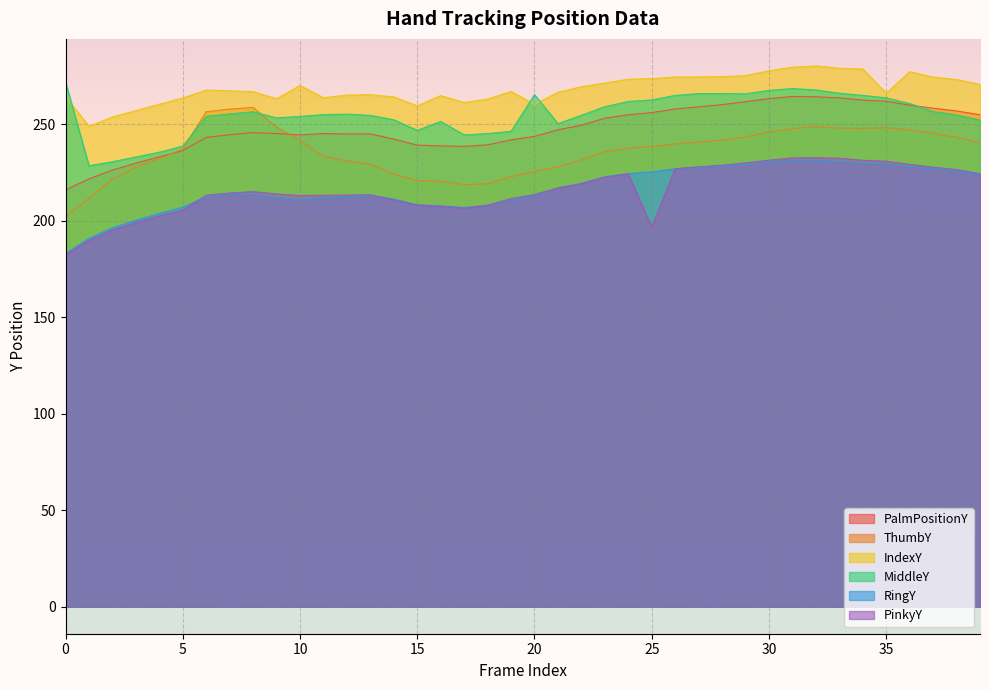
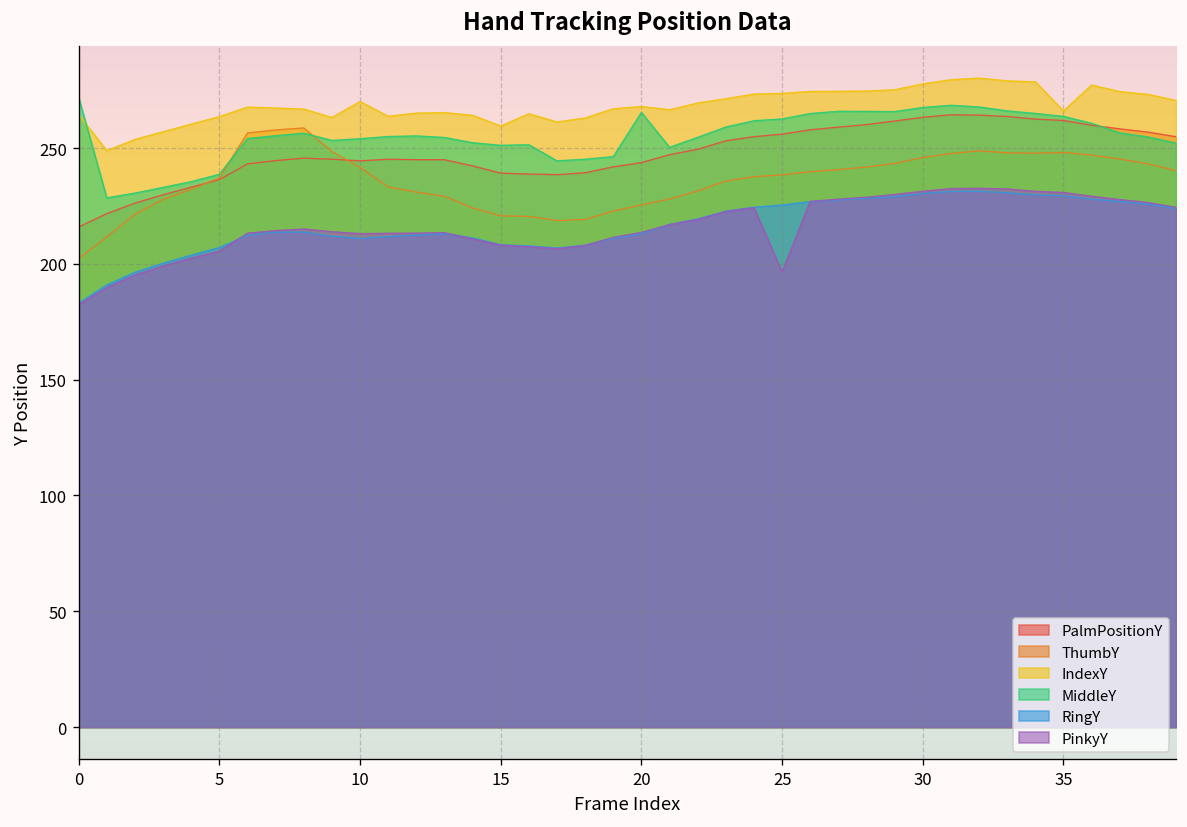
  {
    "IndexY": {
      "0": 264,
      "5": 264,
      "10": 270,
      "15": 260,
-     "20": 260,
+     "20": 268,
      "25": 274,
      "30": 278,
      "35": 266
    },
    "MiddleY": {
      "0": 272,
      "5": 239,
      "10": 254,
-     "15": 247,
+     "15": 251,
      "20": 265,
      "25": 263,
      "30": 268,
      "35": 264
    },
    "RingY": {
      "5": 207,
      "10": 211,
      "25": 225,
      "35": 229
    },
    "PinkyY": {
      "5": 205,
      "10": 213,
      "25": 196,
      "35": 231
    }
  }
